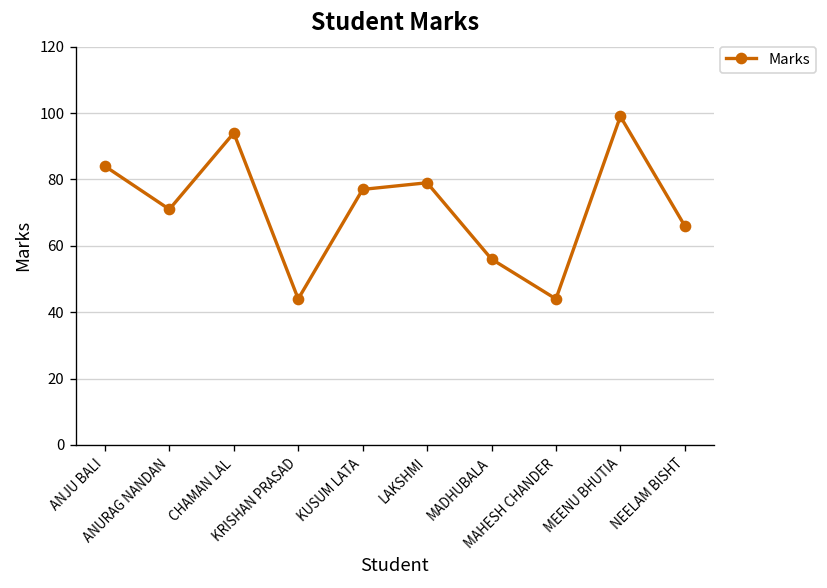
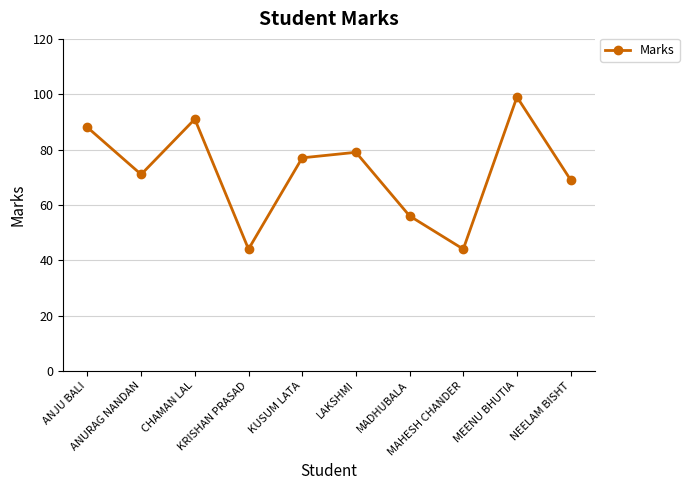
  {
-   "ANJU BALI": 84,
+   "ANJU BALI": 88,
    "ANURAG NANDAN": 71,
-   "CHAMAN LAL": 94,
+   "CHAMAN LAL": 91,
    "KRISHAN PRASAD": 44,
    "KUSUM LATA": 77,
    "LAKSHMI": 79,
    "MADHUBALA": 56,
    "MAHESH CHANDER": 44,
    "MEENU BHUTIA": 99,
-   "NEELAM BISHT": 66
+   "NEELAM BISHT": 69
  }
